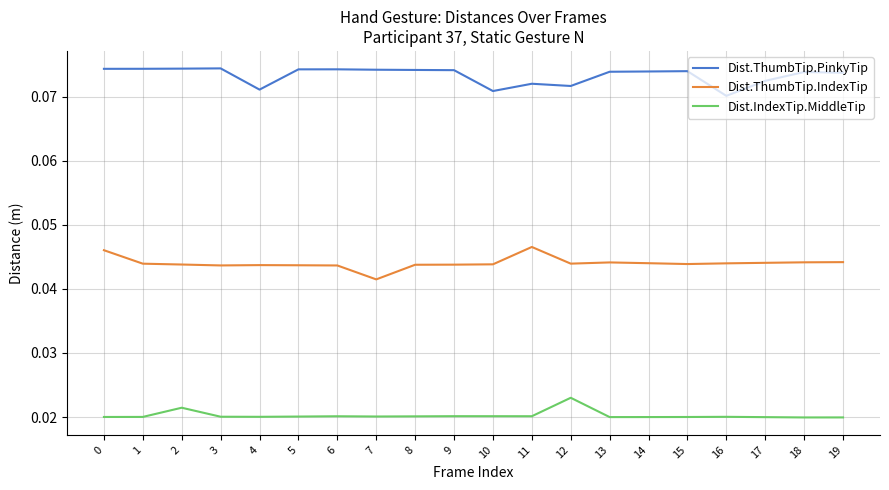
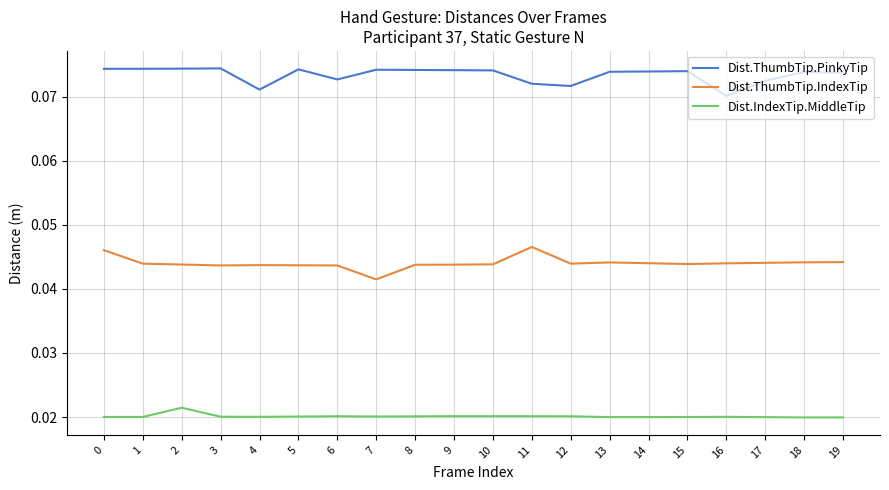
  {
    "Dist.ThumbTip.PinkyTip": {
      "0": 0.074,
      "1": 0.074,
      "2": 0.074,
      "3": 0.074,
      "4": 0.071,
      "5": 0.074,
-     "6": 0.074,
+     "6": 0.073,
      "7": 0.074,
      "8": 0.074,
      "9": 0.074,
-     "10": 0.071,
+     "10": 0.074,
      "11": 0.072,
      "12": 0.072,
      "13": 0.074,
      "14": 0.074,
      "15": 0.074
    },
    "Dist.ThumbTip.IndexTip": {
      "0": 0.046,
      "1": 0.044,
      "2": 0.044,
      "3": 0.044,
      "4": 0.044,
      "5": 0.044,
      "6": 0.044,
      "7": 0.041,
      "8": 0.044,
      "9": 0.044,
      "10": 0.044,
      "11": 0.047,
      "12": 0.044,
      "13": 0.044,
      "14": 0.044,
      "15": 0.044,
      "16": 0.044,
      "17": 0.044,
      "18": 0.044,
      "19": 0.044
    },
    "Dist.IndexTip.MiddleTip": {
      "0": 0.020,
      "1": 0.020,
      "2": 0.021,
      "3": 0.020,
      "4": 0.020,
      "5": 0.020,
      "6": 0.020,
      "7": 0.020,
      "8": 0.020,
      "9": 0.020,
      "10": 0.020,
      "11": 0.020,
-     "12": 0.023,
+     "12": 0.020,
      "13": 0.020,
      "14": 0.020,
      "15": 0.020,
      "16": 0.020,
      "17": 0.020,
      "18": 0.020,
      "19": 0.020
    }
  }
